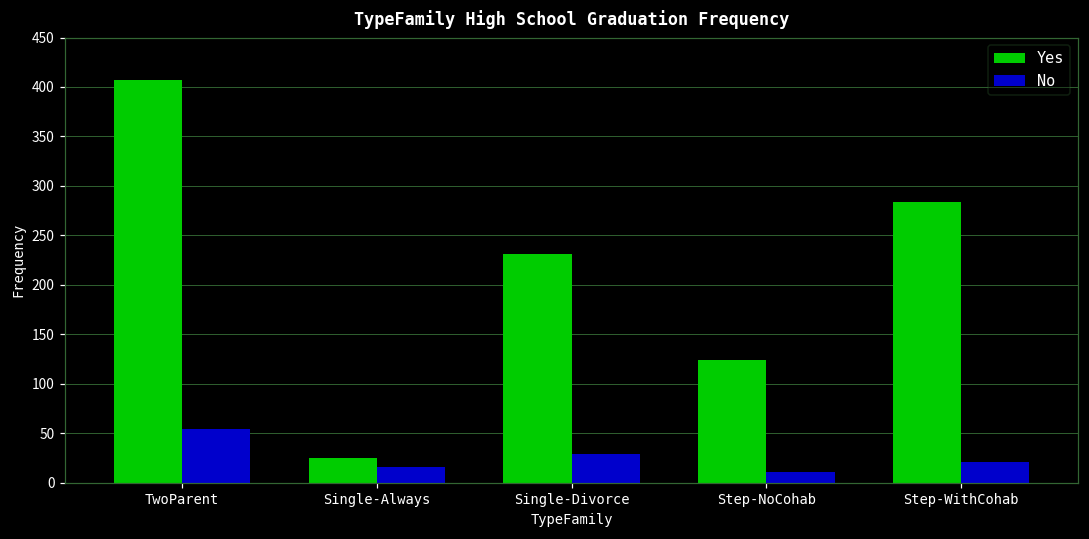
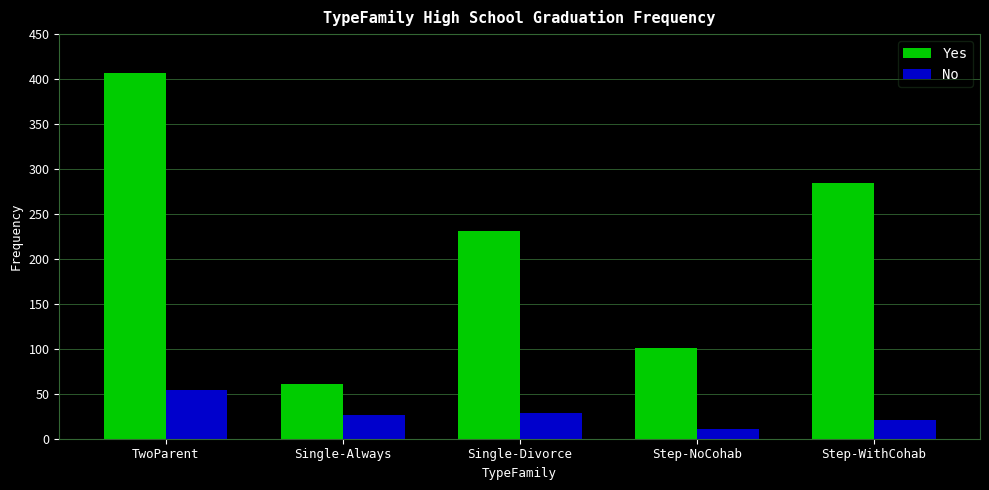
  {
    "Yes": {
      "TwoParent": 410,
-     "Single-Always": 30,
+     "Single-Always": 60,
      "Single-Divorce": 230,
-     "Step-NoCohab": 120,
+     "Step-NoCohab": 100,
      "Step-WithCohab": 280
    },
    "No": {
      "TwoParent": 50,
-     "Single-Always": 20,
+     "Single-Always": 30,
      "Single-Divorce": 30,
      "Step-NoCohab": 10,
      "Step-WithCohab": 20
    }
  }
